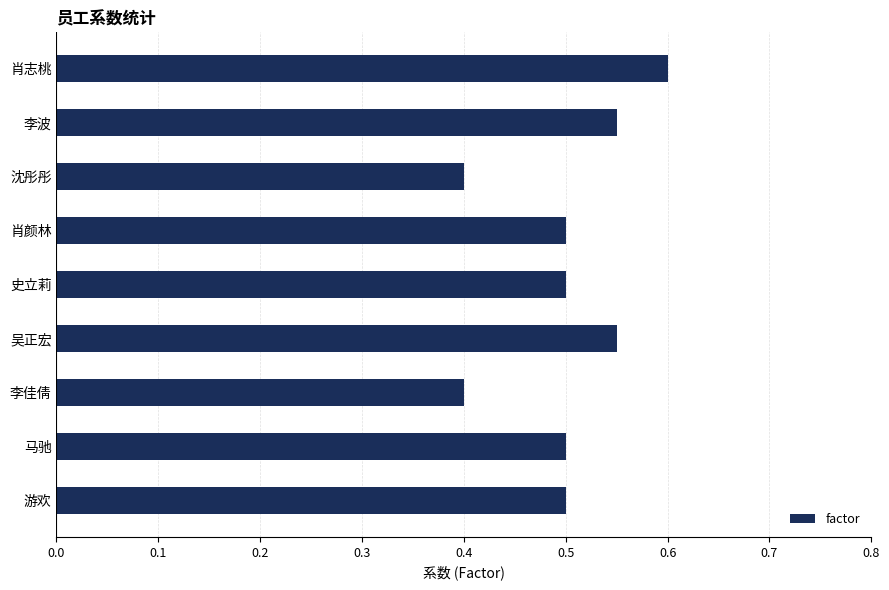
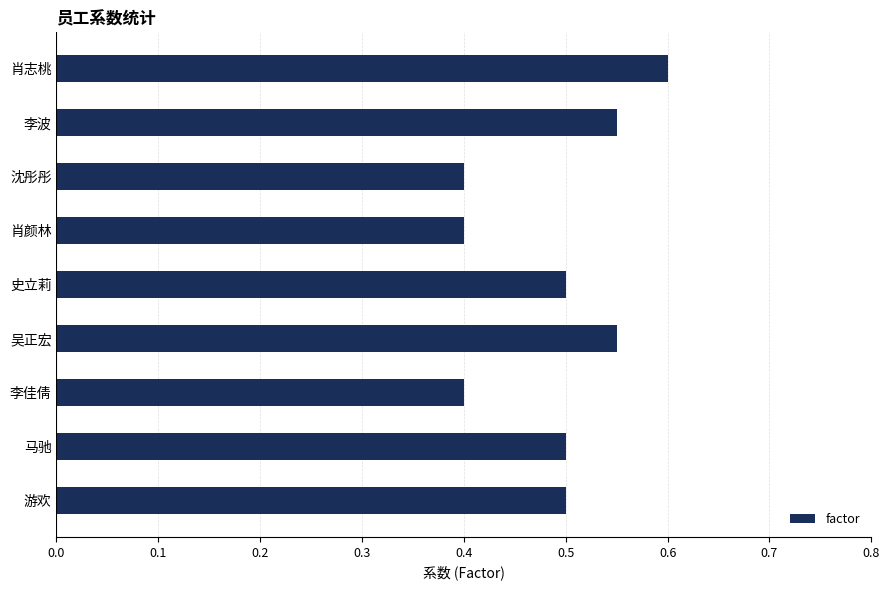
  {
    "肖志桃": 0.6,
    "李波": 0.550,
    "沈彤彤": 0.4,
-   "肖颜林": 0.5,
+   "肖颜林": 0.4,
    "史立莉": 0.5,
    "吴正宏": 0.550,
    "李佳倩": 0.4,
    "马驰": 0.5,
    "游欢": 0.5
  }
